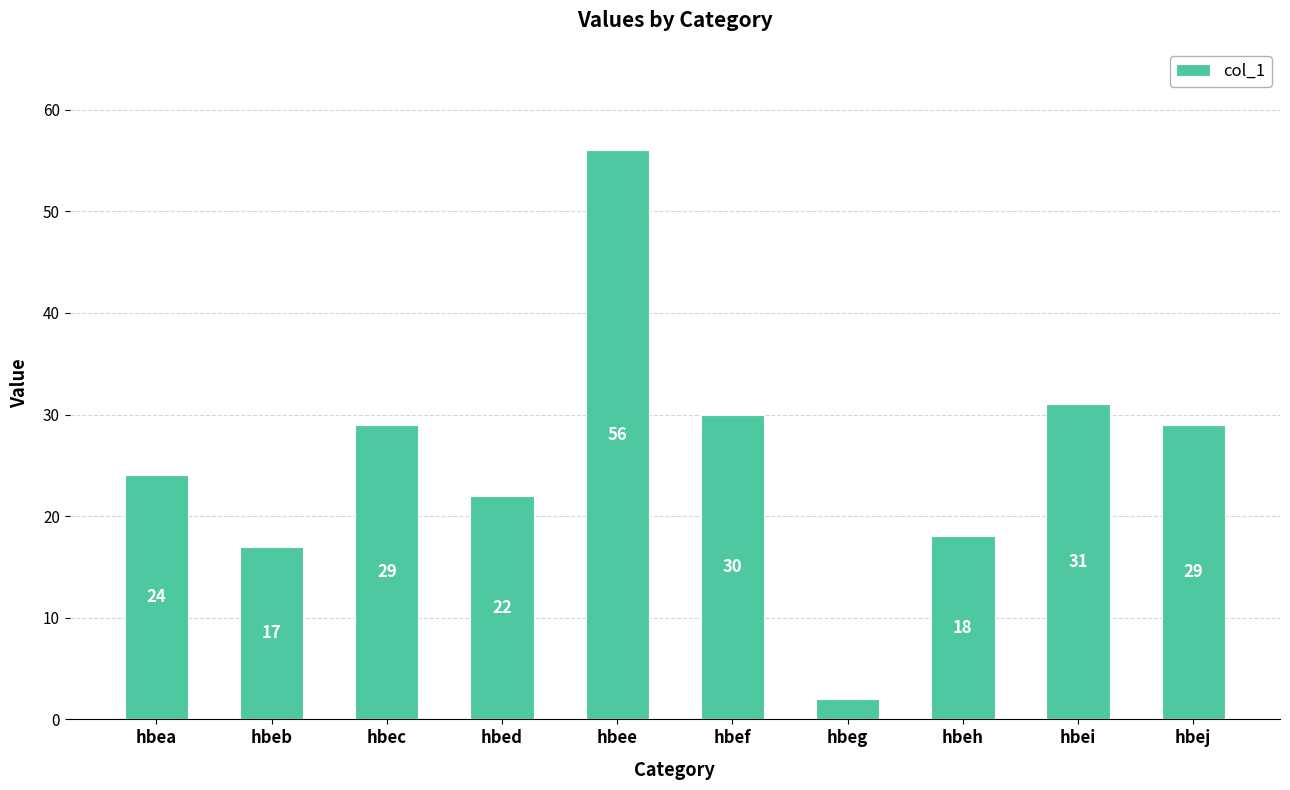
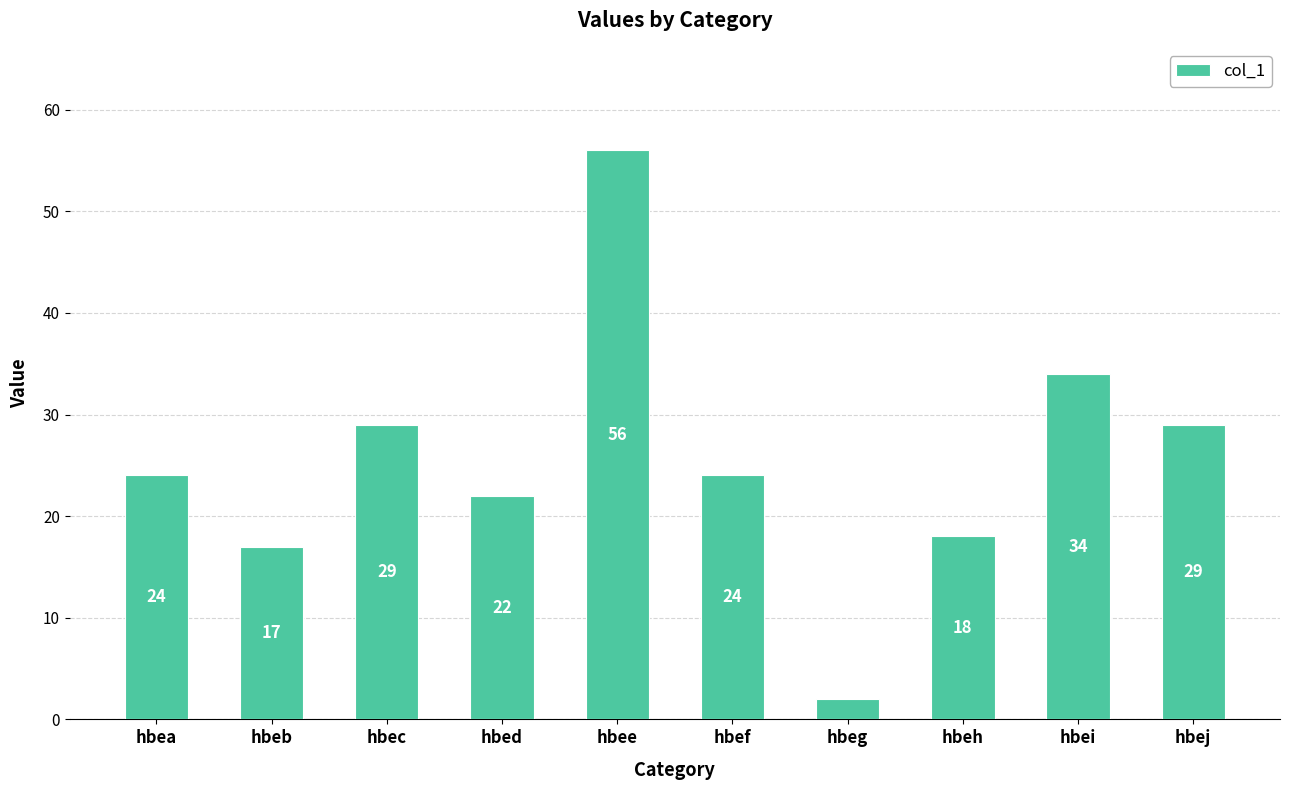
  {
    "hbea": 24,
    "hbeb": 17,
    "hbec": 29,
    "hbed": 22,
    "hbee": 56,
-   "hbef": 30,
+   "hbef": 24,
    "hbeh": 18,
-   "hbei": 31,
+   "hbei": 34,
    "hbej": 29
  }
